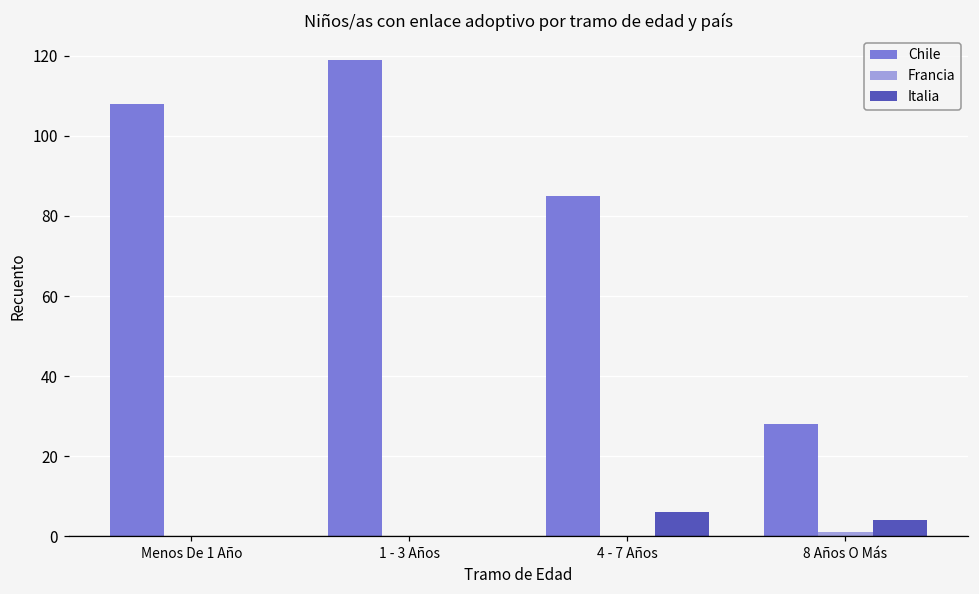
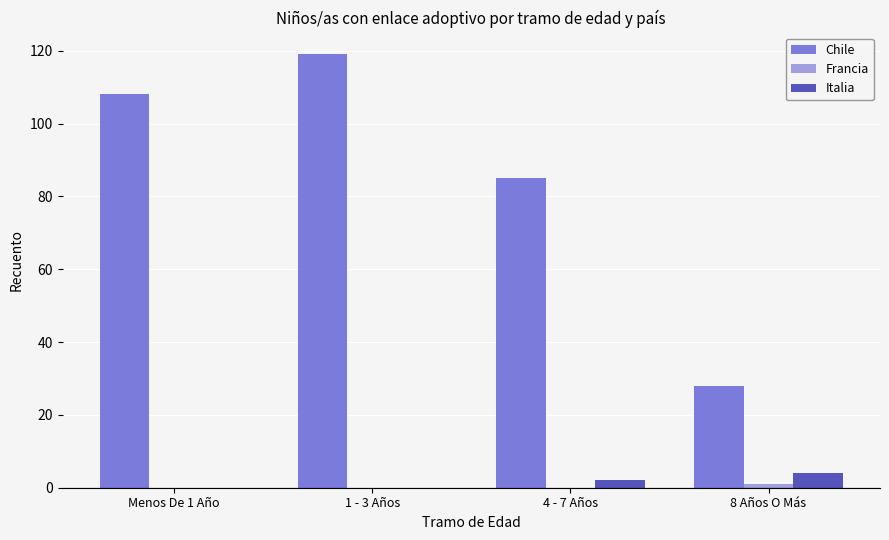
  {
    "Italia": {
      "Menos De 1 Año": 0,
      "1 - 3 Años": 0,
-     "4 - 7 Años": 6,
+     "4 - 7 Años": 2,
      "8 Años O Más": 4
    }
  }
